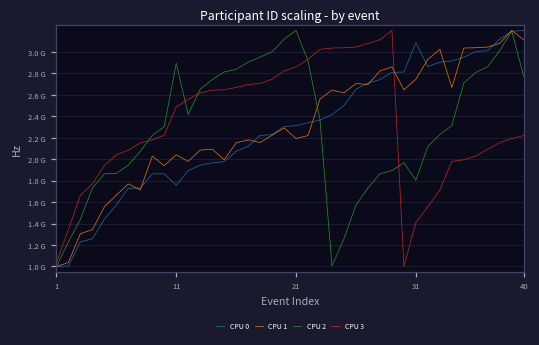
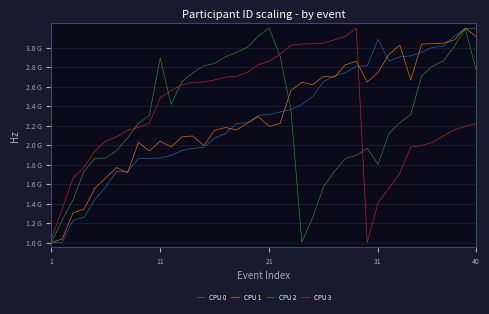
  {
    "CPU 0": {
-     "11": 1800000000,
+     "11": 1900000000,
      "21": 2300000000,
      "31": 3100000000,
      "40": 3200000000
    },
    "CPU 1": {
      "11": 2000000000,
      "21": 2200000000,
      "31": 2700000000,
      "40": 3100000000
    },
    "CPU 2": {
      "11": 2900000000,
      "21": 3200000000,
      "31": 1800000000,
      "40": 2800000000
    },
    "CPU 3": {
      "1": 1000000000,
      "11": 2500000000,
      "21": 2900000000,
      "31": 1400000000,
      "40": 2200000000
    }
  }
